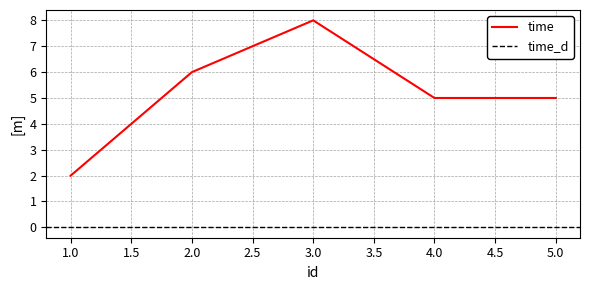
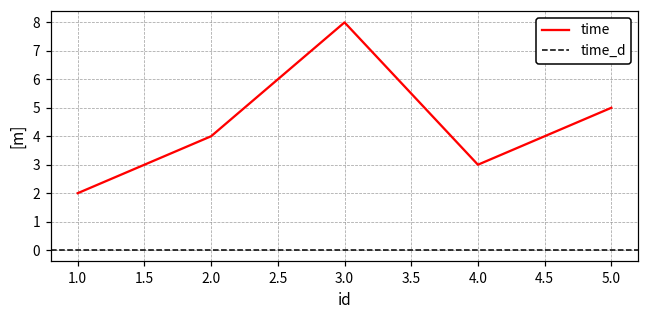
  {
    "1.0": 2,
-   "2.0": 6,
+   "2.0": 4,
    "3.0": 8,
-   "4.0": 5,
+   "4.0": 3,
    "5.0": 5
  }
